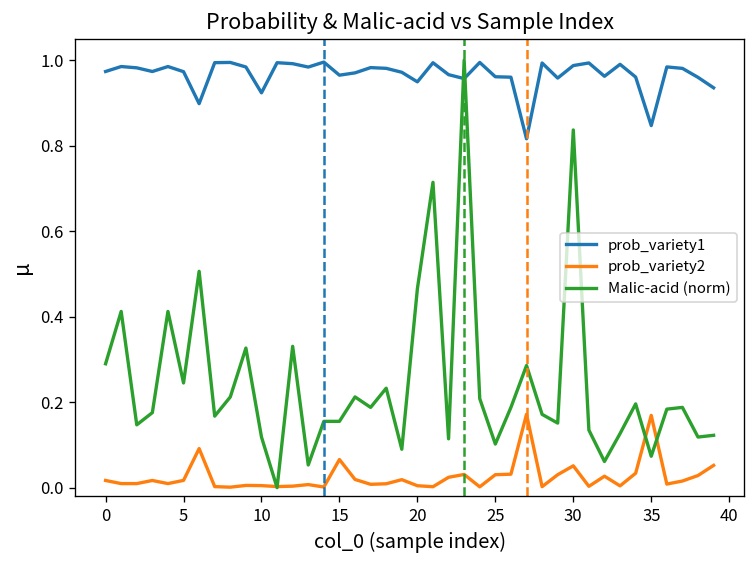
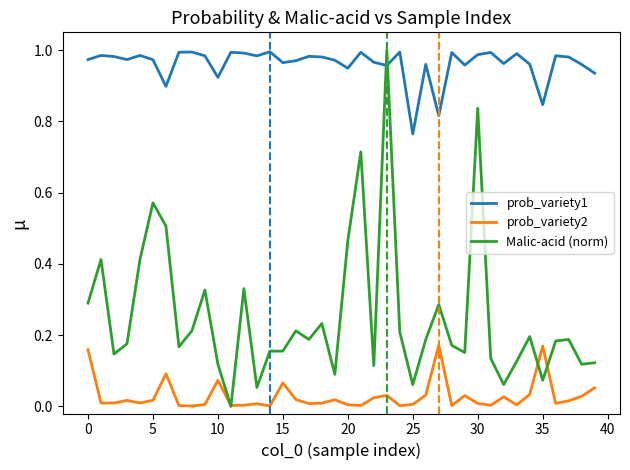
  {
    "prob_variety1": {
      "0": 0.97,
      "5": 0.97,
      "10": 0.92,
      "15": 0.96,
      "20": 0.95,
-     "25": 0.96,
+     "25": 0.76,
      "30": 0.99,
      "35": 0.85
    },
    "prob_variety2": {
-     "0": 0.02,
+     "0": 0.16,
      "5": 0.02,
-     "10": 0.00,
+     "10": 0.07,
      "15": 0.07,
      "20": 0.00,
-     "25": 0.03,
-     "30": 0.05,
+     "25": 0.01,
+     "30": 0.01,
      "35": 0.17
    },
    "Malic-acid (norm)": {
      "0": 0.29,
-     "5": 0.24,
+     "5": 0.57,
      "10": 0.12,
      "15": 0.16,
      "20": 0.47,
-     "25": 0.10,
+     "25": 0.06,
      "30": 0.84,
      "35": 0.07
    }
  }
